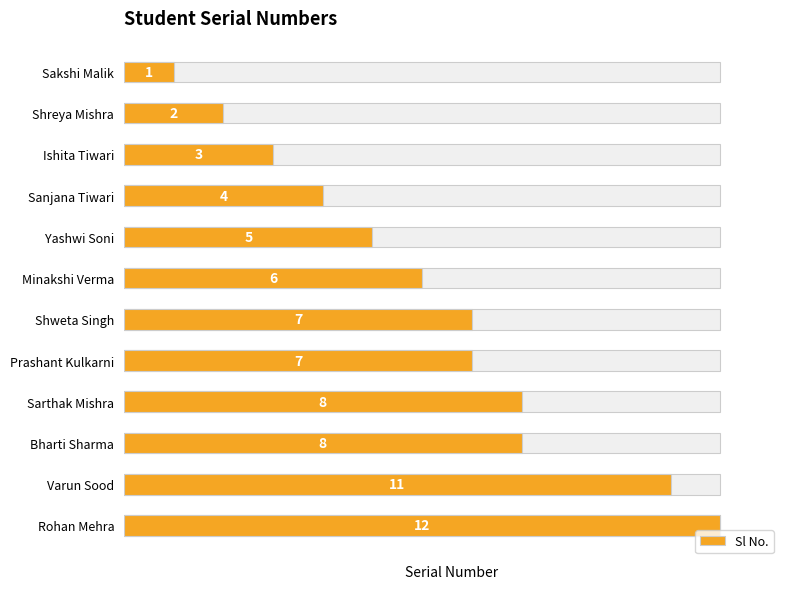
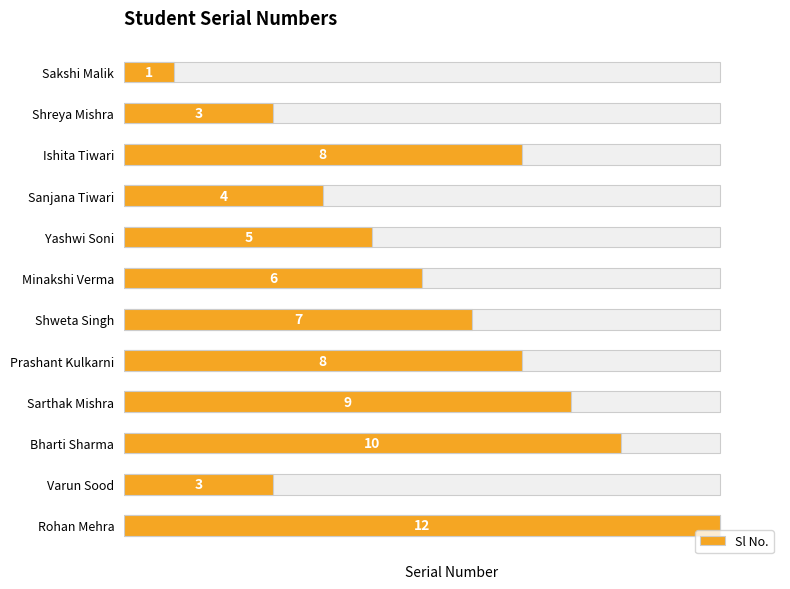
  {
    "Sl No.": {
-     "Shreya Mishra": 2,
-     "Ishita Tiwari": 3,
-     "Prashant Kulkarni": 7,
-     "Sarthak Mishra": 8,
-     "Bharti Sharma": 8,
-     "Varun Sood": 11
+     "Shreya Mishra": 3,
+     "Ishita Tiwari": 8,
+     "Prashant Kulkarni": 8,
+     "Sarthak Mishra": 9,
+     "Bharti Sharma": 10,
+     "Varun Sood": 3
    }
  }
